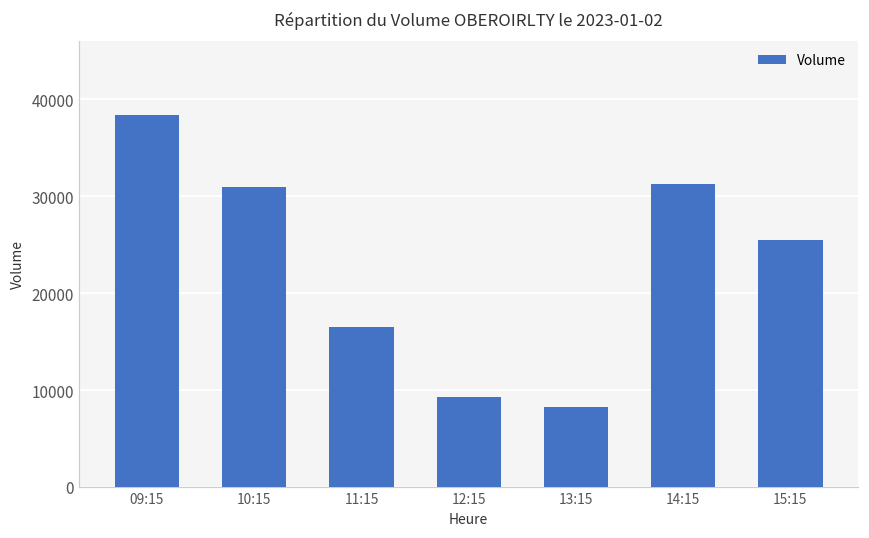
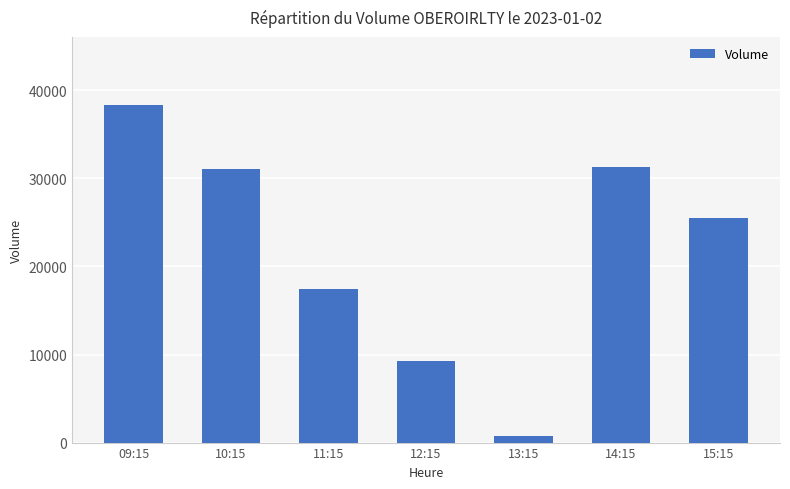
  {
    "09:15": 38000,
    "10:15": 31000,
-   "11:15": 16000,
+   "11:15": 17000,
    "12:15": 9000,
-   "13:15": 8000,
+   "13:15": 1000,
    "14:15": 31000,
    "15:15": 26000
  }
